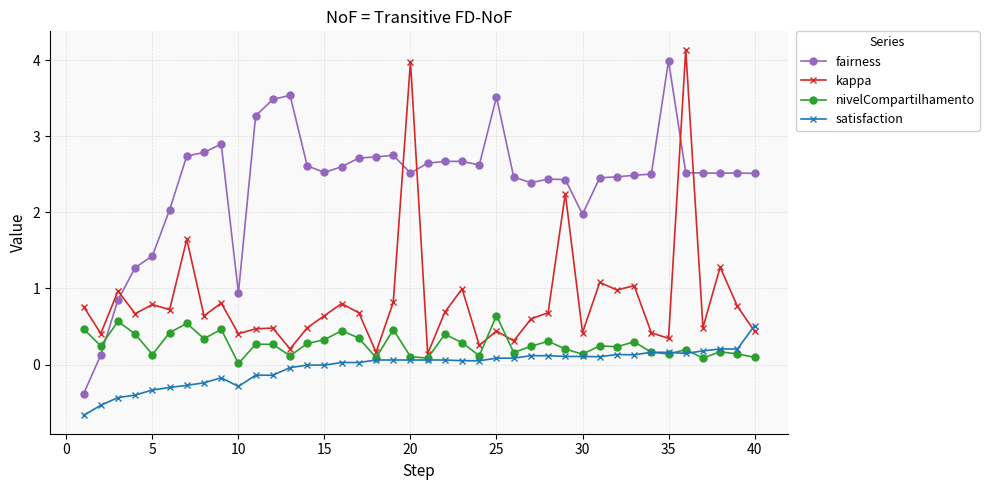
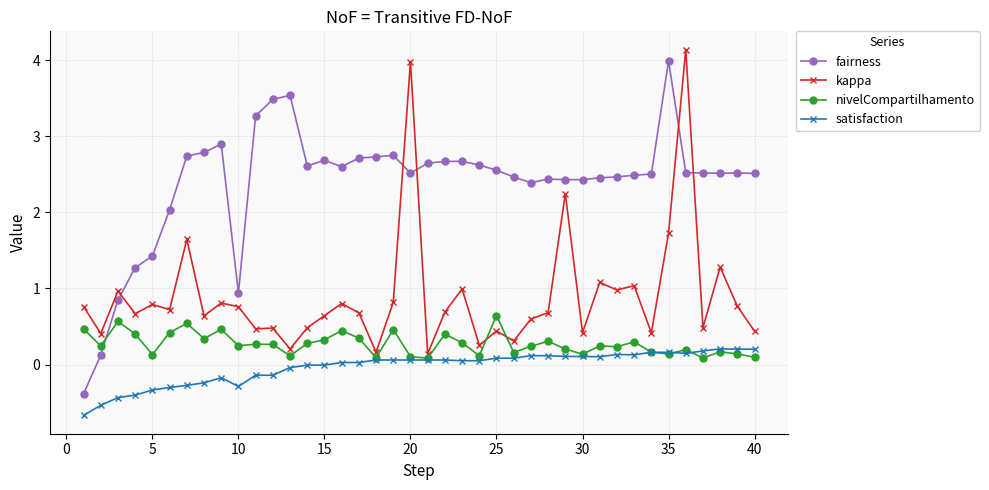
  {
    "fairness": {
      "5": 1.4,
      "10": 0.9,
-     "15": 2.5,
+     "15": 2.7,
      "20": 2.5,
-     "25": 3.5,
-     "30": 2.0,
+     "25": 2.6,
+     "30": 2.4,
      "35": 4.0,
      "40": 2.5
    },
    "kappa": {
      "5": 0.8,
-     "10": 0.4,
+     "10": 0.8,
      "15": 0.6,
      "20": 4.0,
      "25": 0.4,
      "30": 0.4,
-     "35": 0.3,
+     "35": 1.7,
      "40": 0.4
    },
    "nivelCompartilhamento": {
      "5": 0.1,
-     "10": 0.0,
+     "10": 0.2,
      "15": 0.3,
      "20": 0.1,
      "25": 0.6,
      "40": 0.1
    },
    "satisfaction": {
      "5": -0.3,
      "10": -0.3,
      "15": 0.0,
      "20": 0.1,
      "25": 0.1,
-     "40": 0.5
+     "40": 0.2
    }
  }
